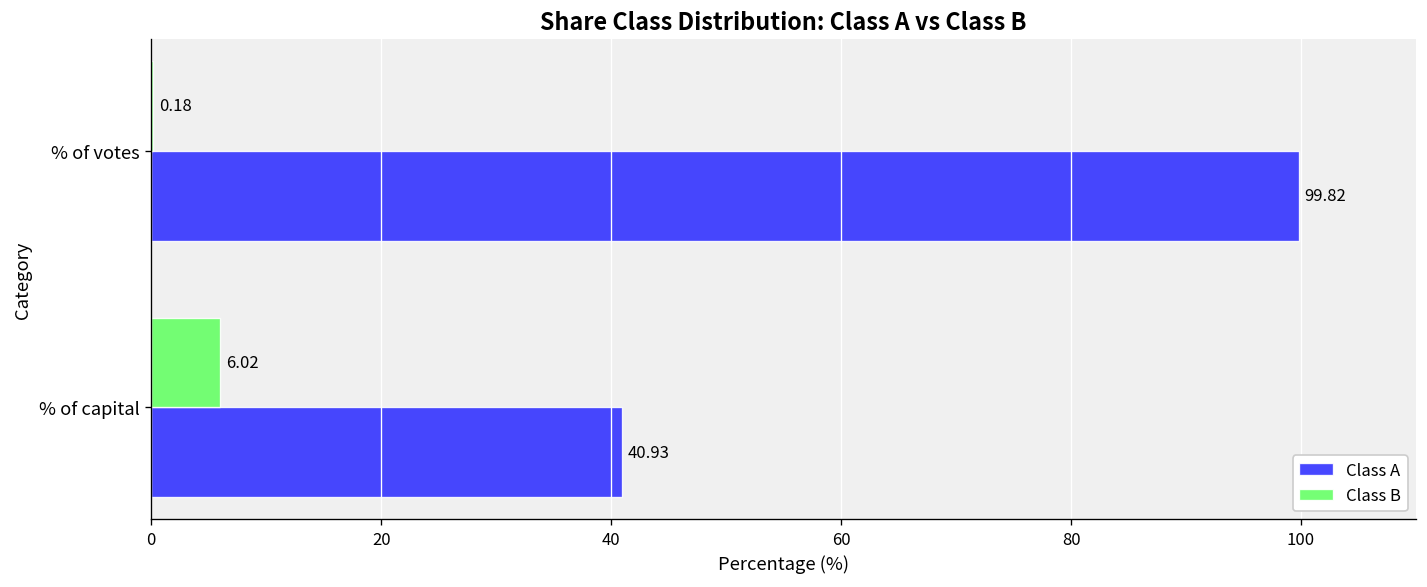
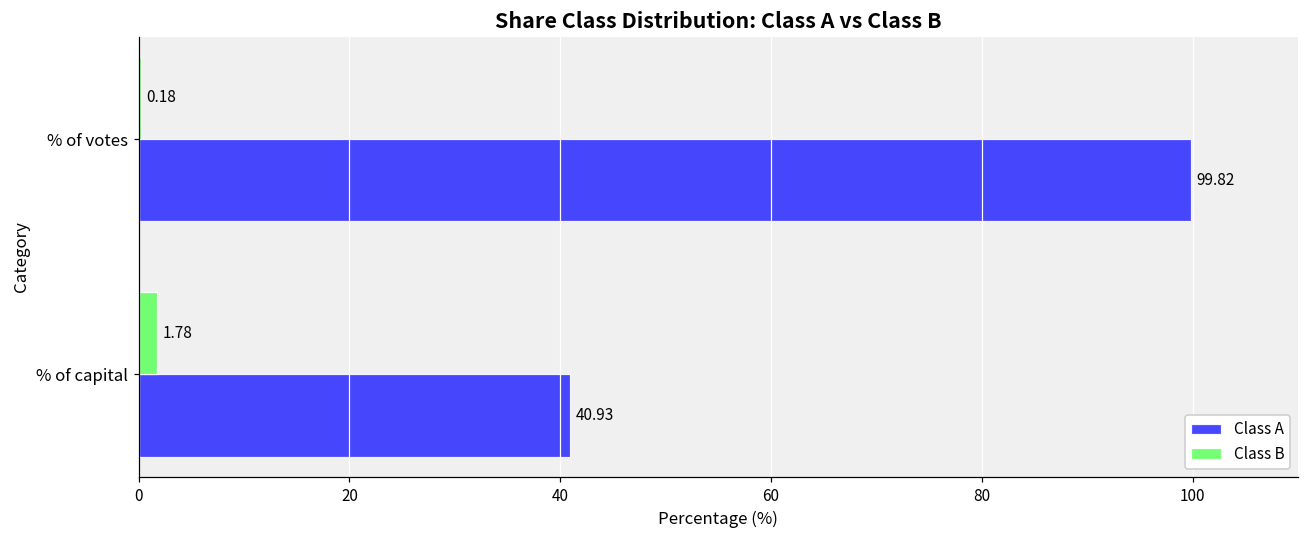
  {
    "Class A": {
      "% of votes": 99.82,
      "% of capital": 40.93
    },
    "Class B": {
      "% of votes": 0.18,
-     "% of capital": 6.02
+     "% of capital": 1.78
    }
  }
